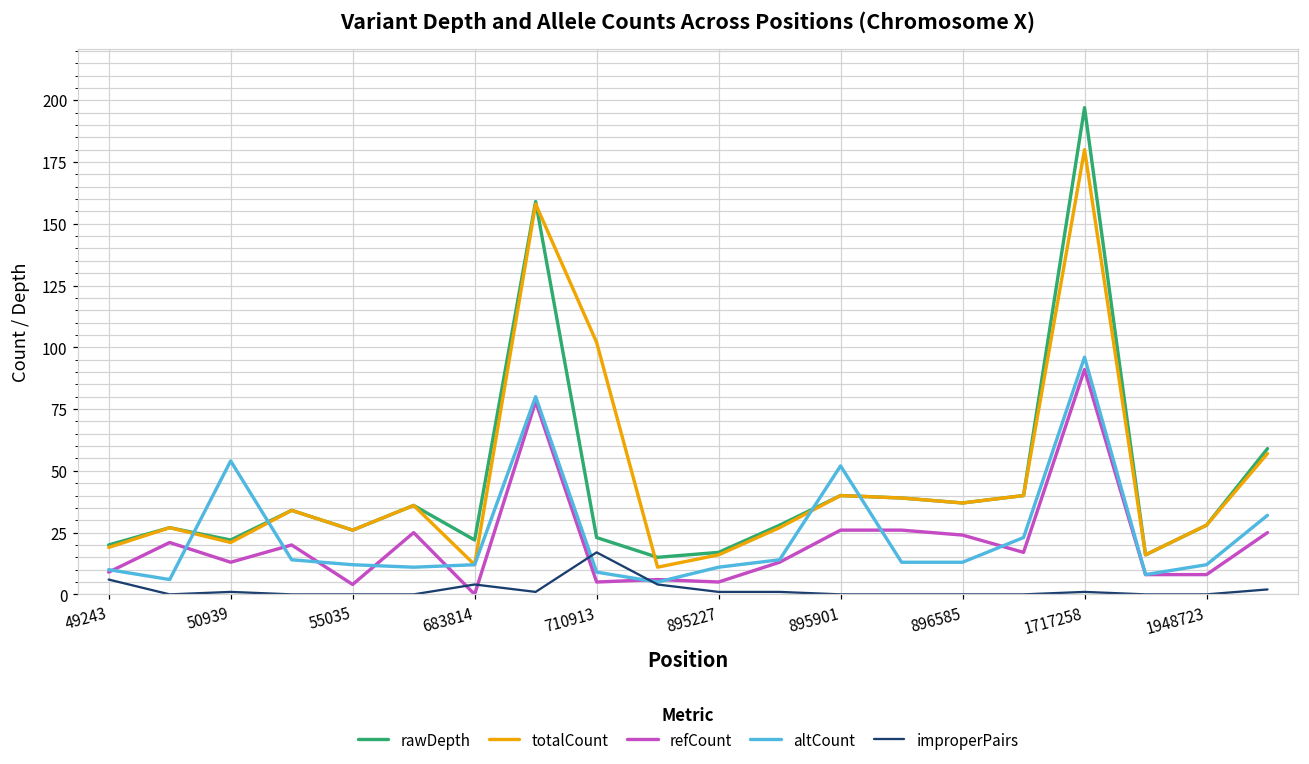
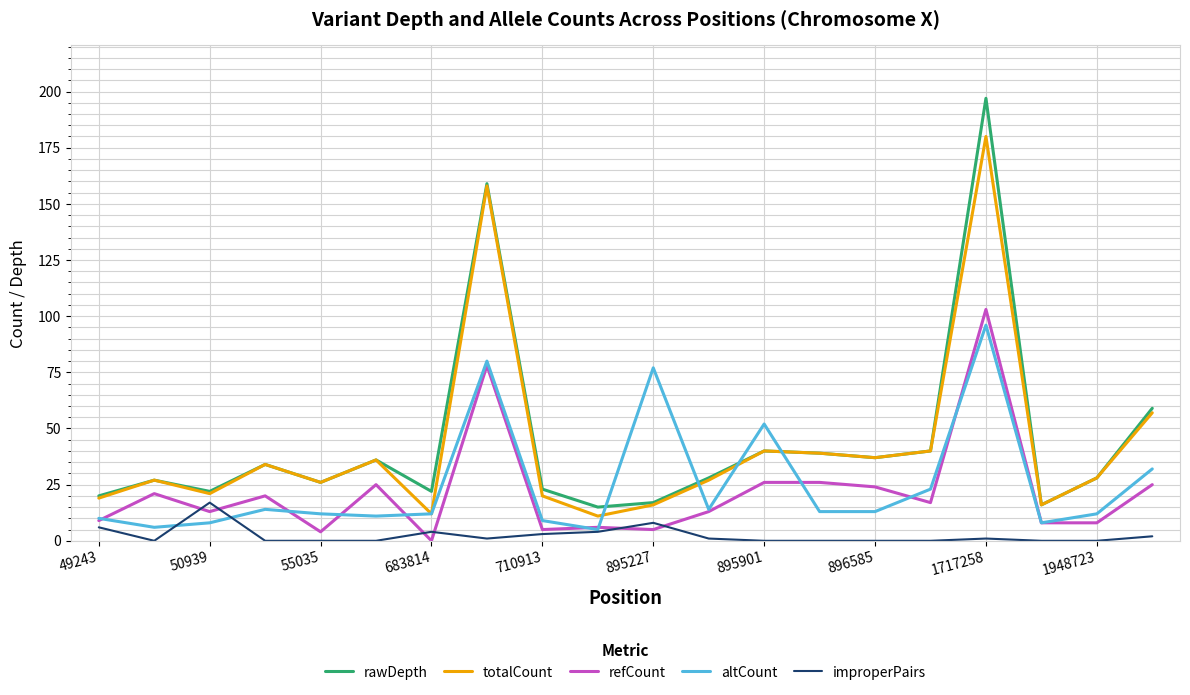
  {
    "rawDepth": {
      "683814": 22,
      "710913": 23,
      "1717258": 197
    },
    "totalCount": {
-     "710913": 102,
+     "710913": 20,
      "1717258": 180
    },
    "refCount": {
      "50939": 13,
      "55035": 4,
      "683814": 0,
      "710913": 5,
      "895227": 5,
      "895901": 26,
      "896585": 24,
-     "1717258": 91,
+     "1717258": 103,
      "1948723": 8
    },
    "altCount": {
-     "50939": 54,
+     "50939": 8,
      "55035": 12,
      "710913": 9,
-     "895227": 11,
+     "895227": 77,
      "895901": 52,
      "896585": 13,
      "1717258": 96,
      "1948723": 12
    },
    "improperPairs": {
      "49243": 6,
-     "50939": 1,
+     "50939": 17,
      "55035": 0,
      "683814": 4,
-     "710913": 17,
-     "895227": 1,
+     "710913": 3,
+     "895227": 8,
      "895901": 0,
      "896585": 0,
      "1717258": 1,
      "1948723": 0
    }
  }
